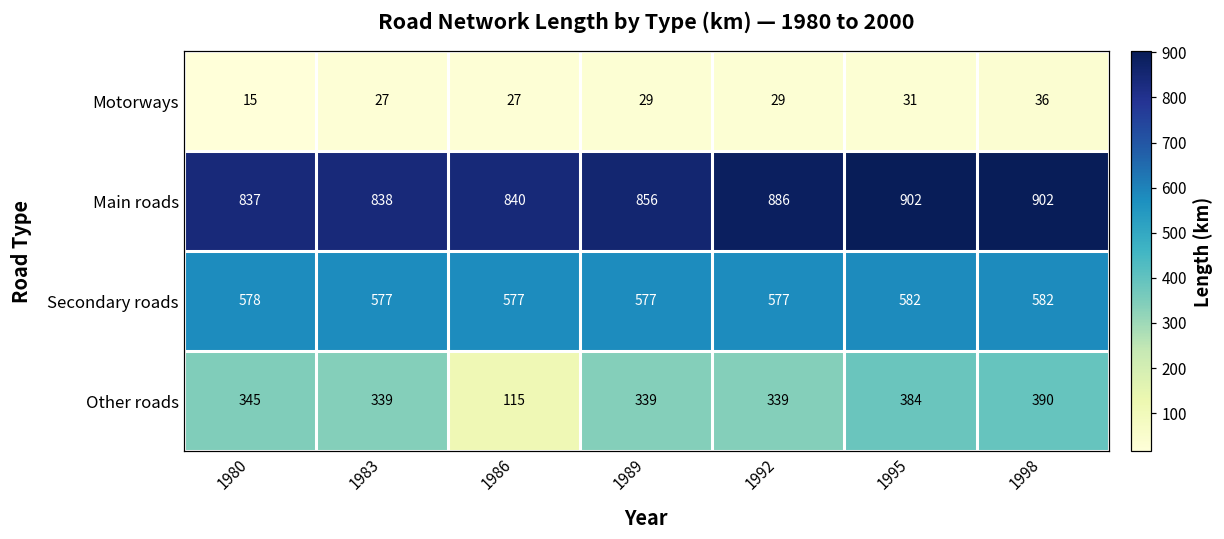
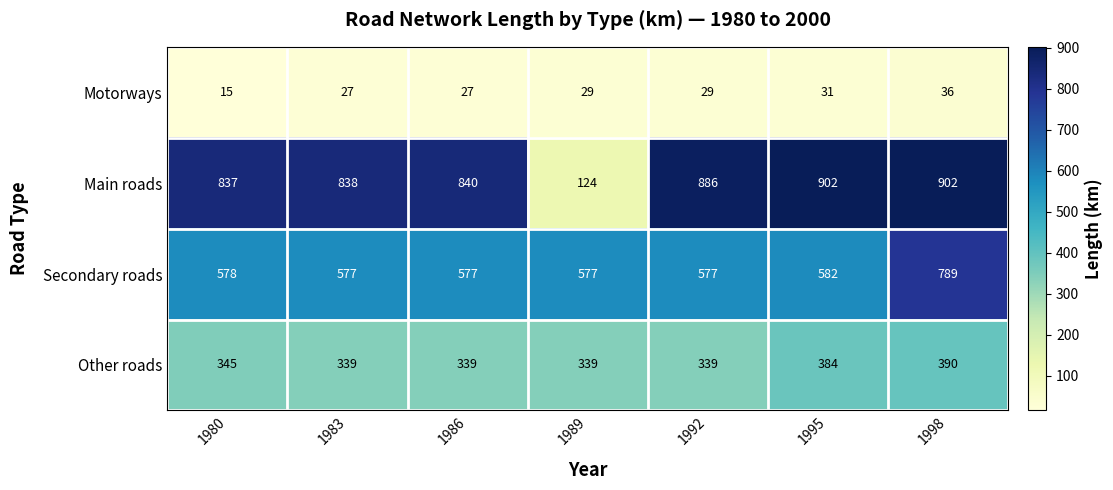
  {
    "Motorways": {
      "1980": 15,
      "1983": 27,
      "1986": 27,
      "1989": 29,
      "1992": 29,
      "1995": 31,
      "1998": 36
    },
    "Main roads": {
      "1980": 837,
      "1983": 838,
      "1986": 840,
-     "1989": 856,
+     "1989": 124,
      "1992": 886,
      "1995": 902,
      "1998": 902
    },
    "Secondary roads": {
      "1980": 578,
      "1983": 577,
      "1986": 577,
      "1989": 577,
      "1992": 577,
      "1995": 582,
-     "1998": 582
+     "1998": 789
    },
    "Other roads": {
      "1980": 345,
      "1983": 339,
-     "1986": 115,
+     "1986": 339,
      "1989": 339,
      "1992": 339,
      "1995": 384,
      "1998": 390
    }
  }
